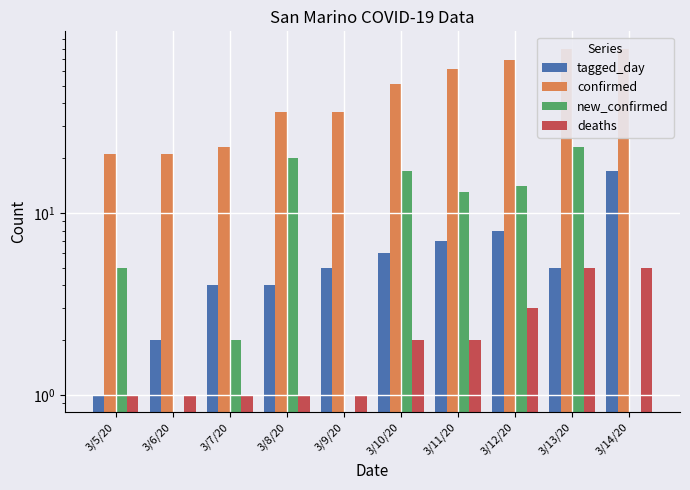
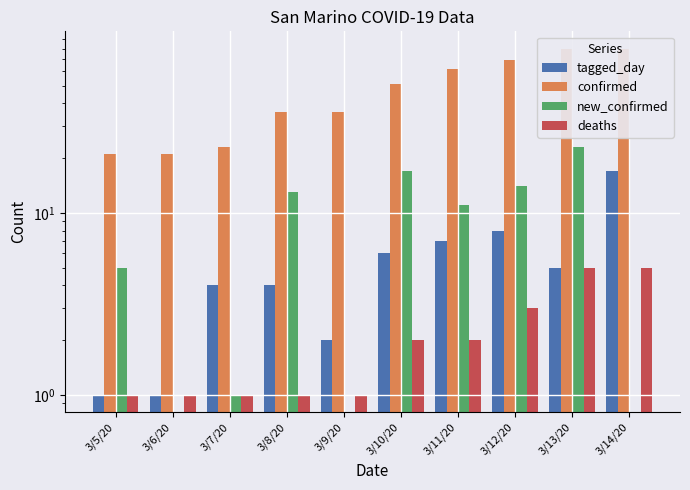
  {
    "tagged_day": {
      "3/5/20": 1,
-     "3/6/20": 2,
+     "3/6/20": 1,
      "3/7/20": 4,
      "3/8/20": 4,
-     "3/9/20": 5,
+     "3/9/20": 2,
      "3/10/20": 6,
      "3/11/20": 7,
      "3/12/20": 8,
      "3/13/20": 5,
      "3/14/20": 17
    },
    "new_confirmed": {
      "3/5/20": 5,
-     "3/7/20": 2,
-     "3/8/20": 20,
+     "3/7/20": 1,
+     "3/8/20": 13,
      "3/10/20": 17,
-     "3/11/20": 13,
+     "3/11/20": 11,
      "3/12/20": 14,
      "3/13/20": 23
    }
  }
